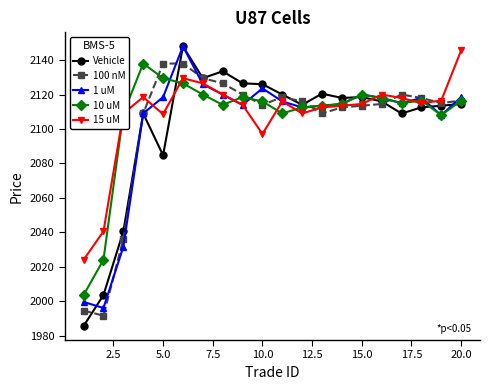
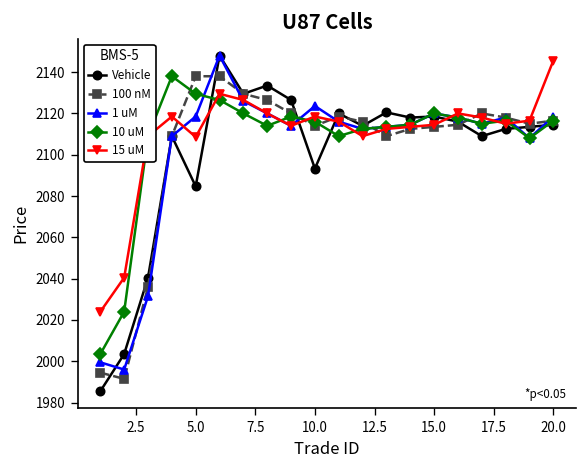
  {
    "Vehicle": {
      "5.0": 2085,
-     "10.0": 2126,
+     "10.0": 2093,
      "15.0": 2119,
      "20.0": 2115
    },
    "100 nM": {
      "5.0": 2138,
      "10.0": 2114
    },
    "1 uM": {
      "5.0": 2119,
      "10.0": 2124,
      "20.0": 2119
    },
    "10 uM": {
      "5.0": 2130,
      "10.0": 2116
    },
    "15 uM": {
      "5.0": 2109,
-     "10.0": 2097,
+     "10.0": 2119,
      "20.0": 2146
    }
  }
